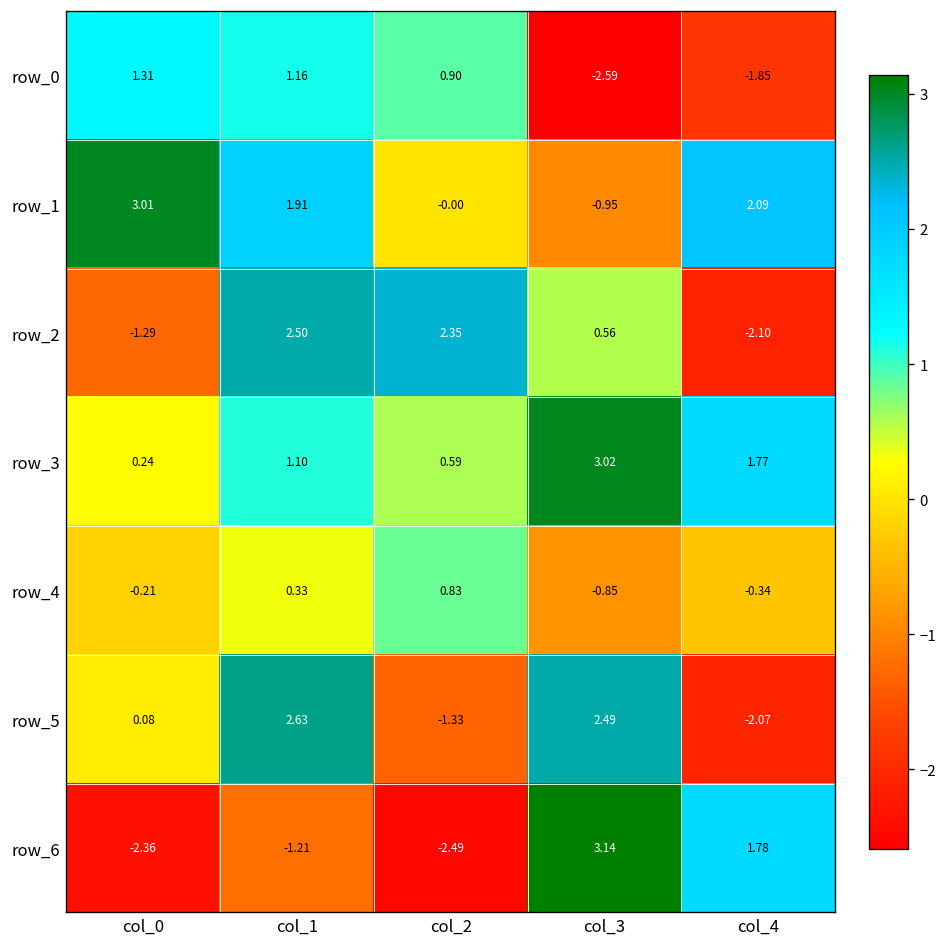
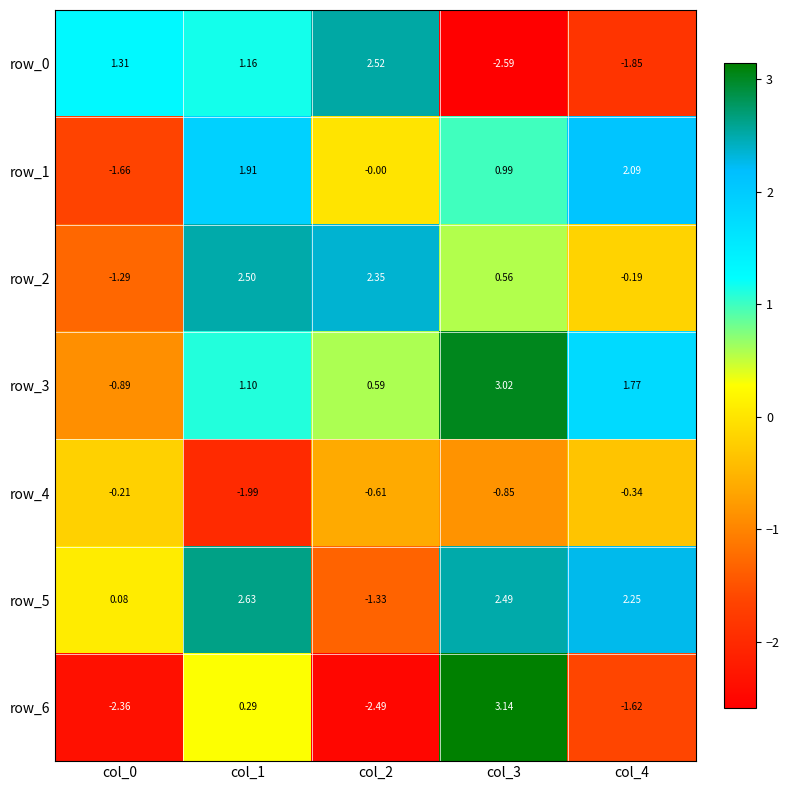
  {
    "row_0": {
      "col_0": 1.31,
      "col_1": 1.16,
-     "col_2": 0.90,
+     "col_2": 2.52,
      "col_3": -2.59,
      "col_4": -1.85
    },
    "row_1": {
-     "col_0": 3.01,
+     "col_0": -1.66,
      "col_1": 1.91,
      "col_2": -0.00,
-     "col_3": -0.95,
+     "col_3": 0.99,
      "col_4": 2.09
    },
    "row_2": {
      "col_0": -1.29,
      "col_1": 2.50,
      "col_2": 2.35,
      "col_3": 0.56,
-     "col_4": -2.10
+     "col_4": -0.19
    },
    "row_3": {
-     "col_0": 0.24,
+     "col_0": -0.89,
      "col_1": 1.10,
      "col_2": 0.59,
      "col_3": 3.02,
      "col_4": 1.77
    },
    "row_4": {
      "col_0": -0.21,
-     "col_1": 0.33,
-     "col_2": 0.83,
+     "col_1": -1.99,
+     "col_2": -0.61,
      "col_3": -0.85,
      "col_4": -0.34
    },
    "row_5": {
      "col_0": 0.08,
      "col_1": 2.63,
      "col_2": -1.33,
      "col_3": 2.49,
-     "col_4": -2.07
+     "col_4": 2.25
    },
    "row_6": {
      "col_0": -2.36,
-     "col_1": -1.21,
+     "col_1": 0.29,
      "col_2": -2.49,
      "col_3": 3.14,
-     "col_4": 1.78
+     "col_4": -1.62
    }
  }
